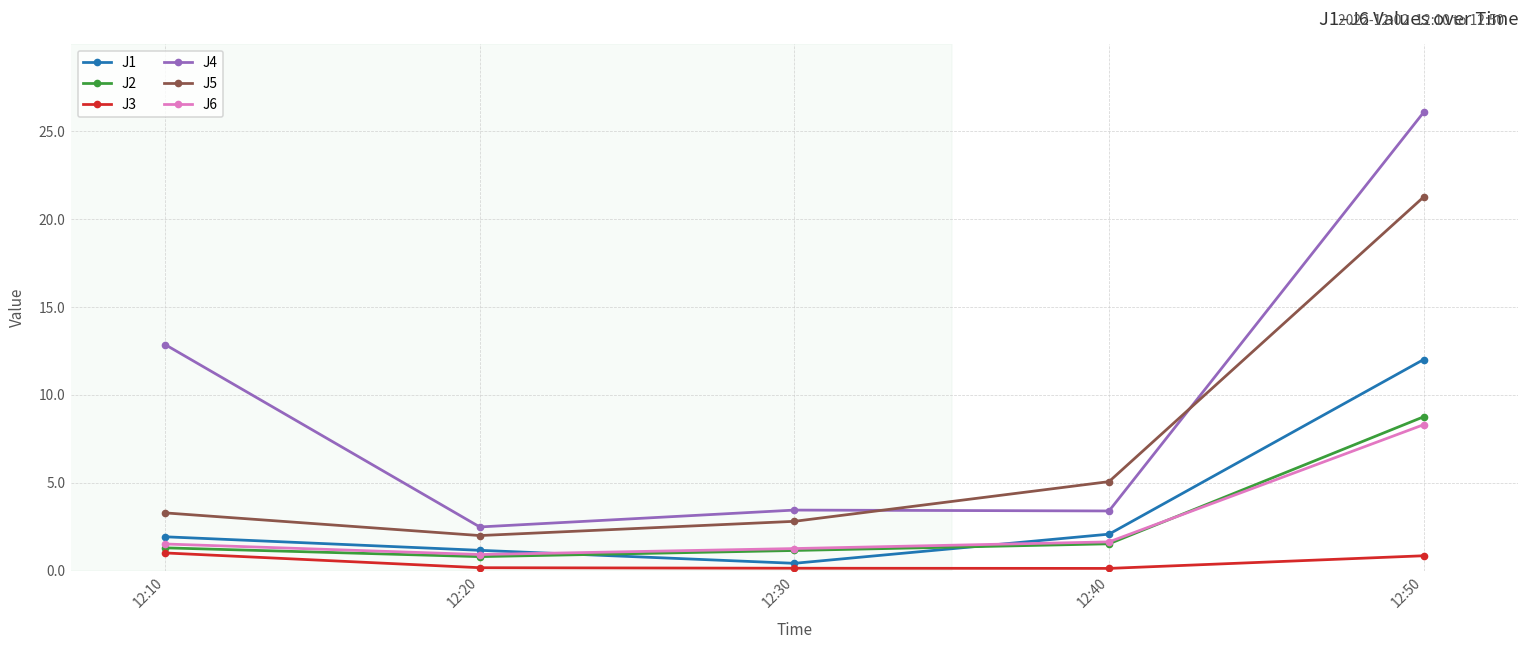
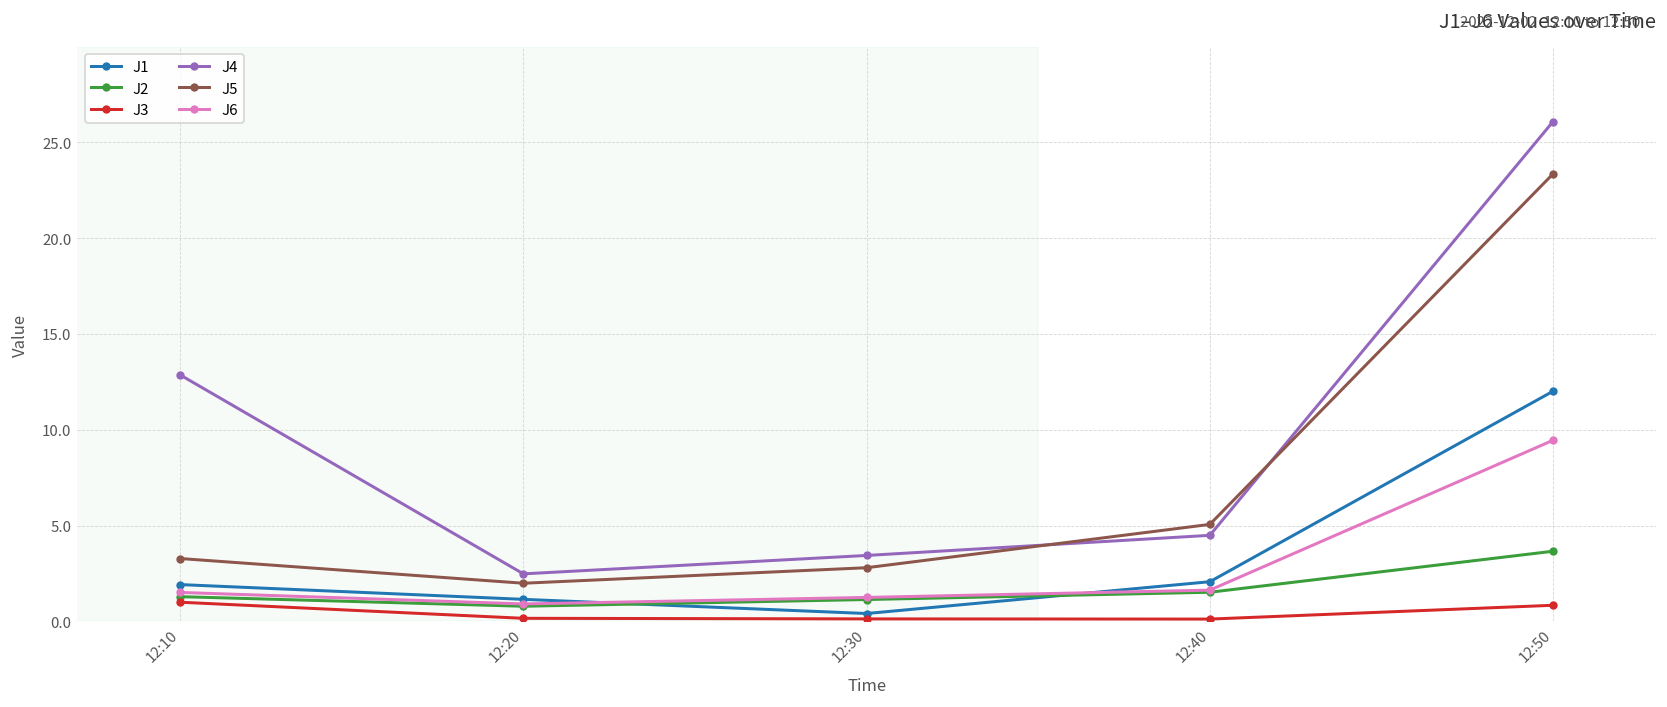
  {
    "J1": {
      "12:10": 1.9,
      "12:20": 1.2,
      "12:30": 0.4,
      "12:40": 2.1,
      "12:50": 12.0
    },
    "J2": {
      "12:10": 1.3,
-     "12:50": 8.8
+     "12:50": 3.7
    },
    "J3": {
      "12:10": 1.0,
      "12:20": 0.2,
      "12:30": 0.1,
      "12:40": 0.1,
      "12:50": 0.8
    },
    "J4": {
      "12:10": 12.9,
      "12:20": 2.5,
      "12:30": 3.4,
-     "12:40": 3.4,
+     "12:40": 4.5,
      "12:50": 26.1
    },
    "J5": {
      "12:10": 3.3,
      "12:20": 2.0,
      "12:30": 2.8,
      "12:40": 5.1,
-     "12:50": 21.3
+     "12:50": 23.4
    },
    "J6": {
      "12:10": 1.5,
-     "12:50": 8.3
+     "12:50": 9.5
    }
  }
